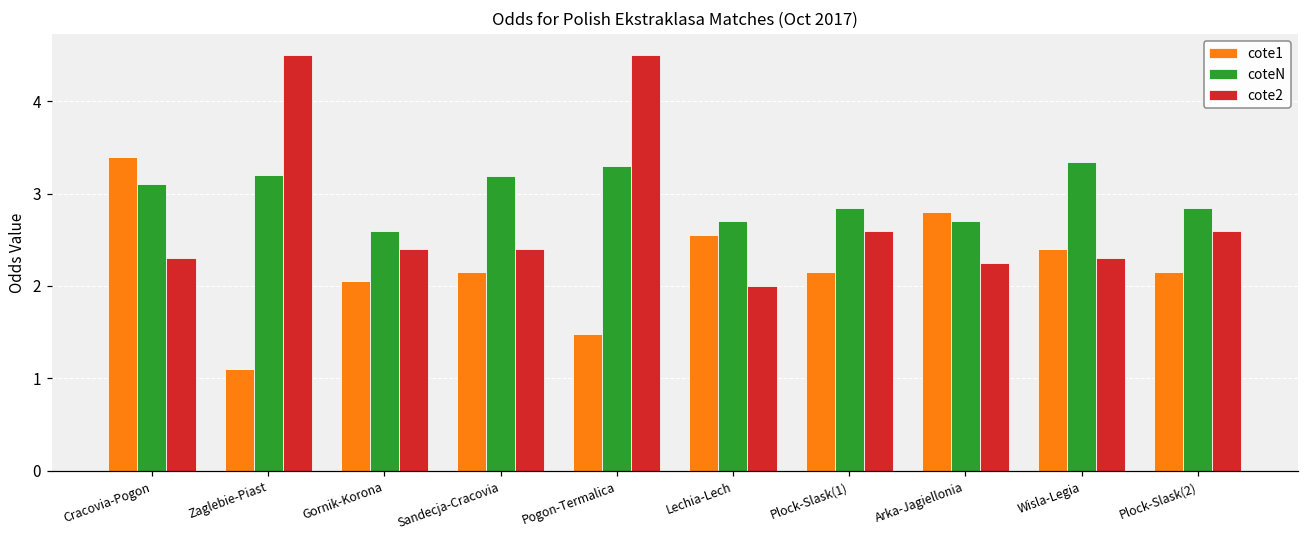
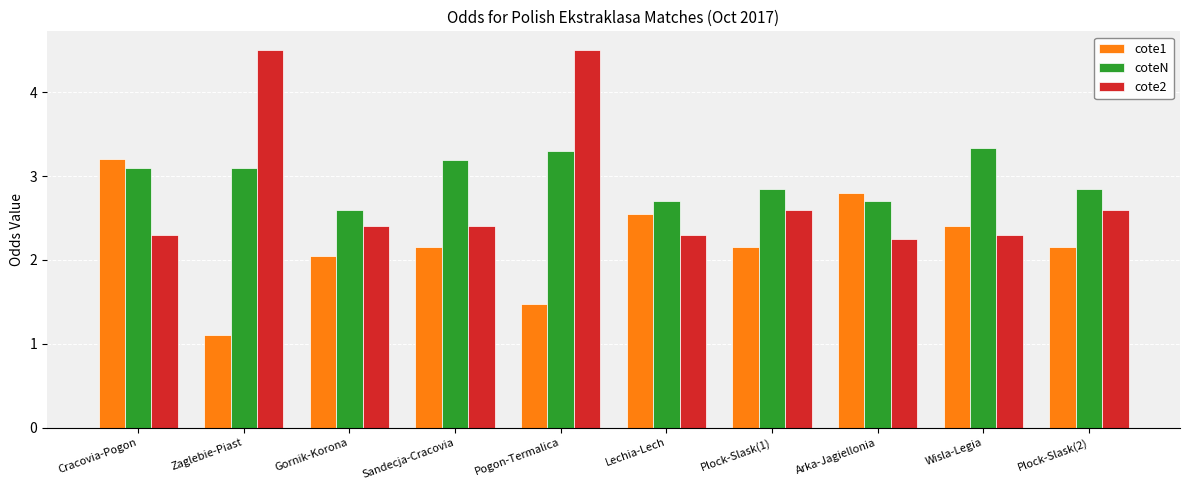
  {
    "cote1": {
-     "Cracovia-Pogon": 3.4,
+     "Cracovia-Pogon": 3.2,
      "Zaglebie-Piast": 1.1,
      "Gornik-Korona": 2.1,
      "Sandecja-Cracovia": 2.2,
      "Pogon-Termalica": 1.5,
      "Lechia-Lech": 2.6,
      "Plock-Slask(1)": 2.2,
      "Arka-Jagiellonia": 2.8,
      "Wisla-Legia": 2.4,
      "Plock-Slask(2)": 2.2
    },
    "coteN": {
      "Cracovia-Pogon": 3.1,
-     "Zaglebie-Piast": 3.2,
+     "Zaglebie-Piast": 3.1,
      "Gornik-Korona": 2.6,
      "Sandecja-Cracovia": 3.2,
      "Pogon-Termalica": 3.3,
      "Lechia-Lech": 2.7,
      "Plock-Slask(1)": 2.9,
      "Arka-Jagiellonia": 2.7,
      "Wisla-Legia": 3.3,
      "Plock-Slask(2)": 2.9
    },
    "cote2": {
      "Cracovia-Pogon": 2.3,
      "Zaglebie-Piast": 4.5,
      "Gornik-Korona": 2.4,
      "Sandecja-Cracovia": 2.4,
      "Pogon-Termalica": 4.5,
-     "Lechia-Lech": 2.0,
+     "Lechia-Lech": 2.3,
      "Plock-Slask(1)": 2.6,
      "Arka-Jagiellonia": 2.3,
      "Wisla-Legia": 2.3,
      "Plock-Slask(2)": 2.6
    }
  }
